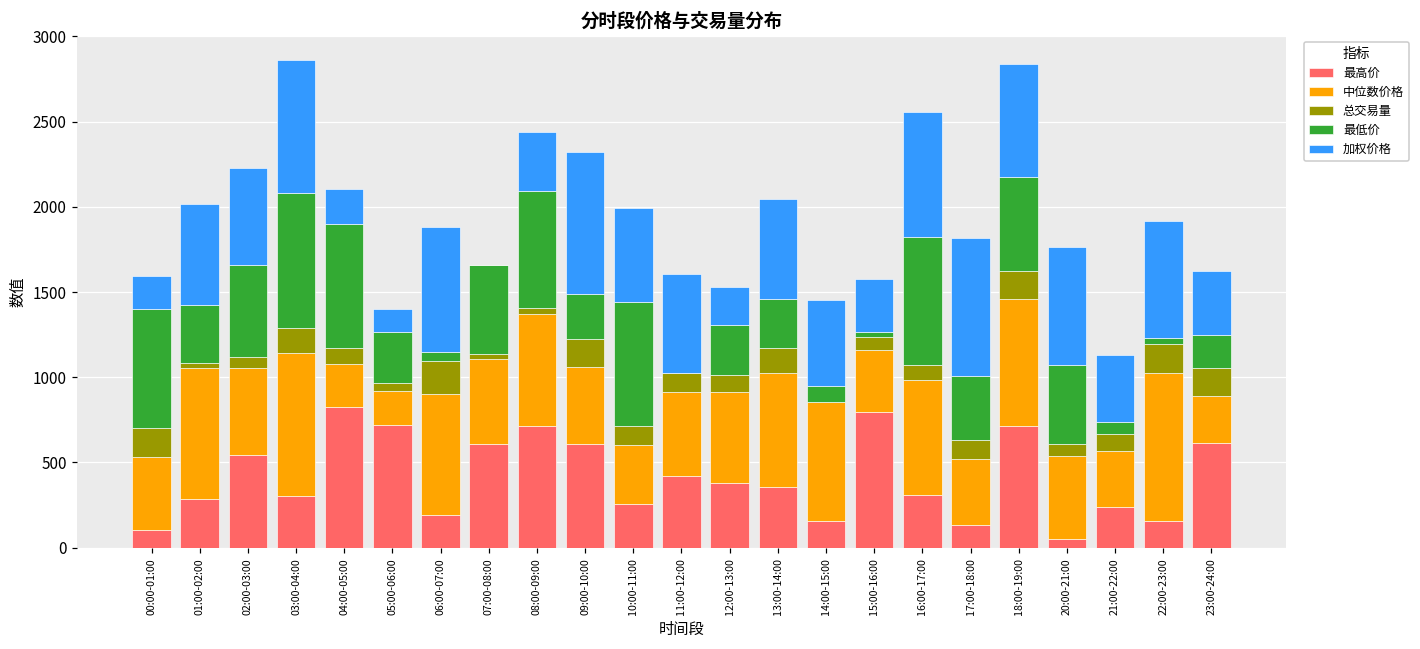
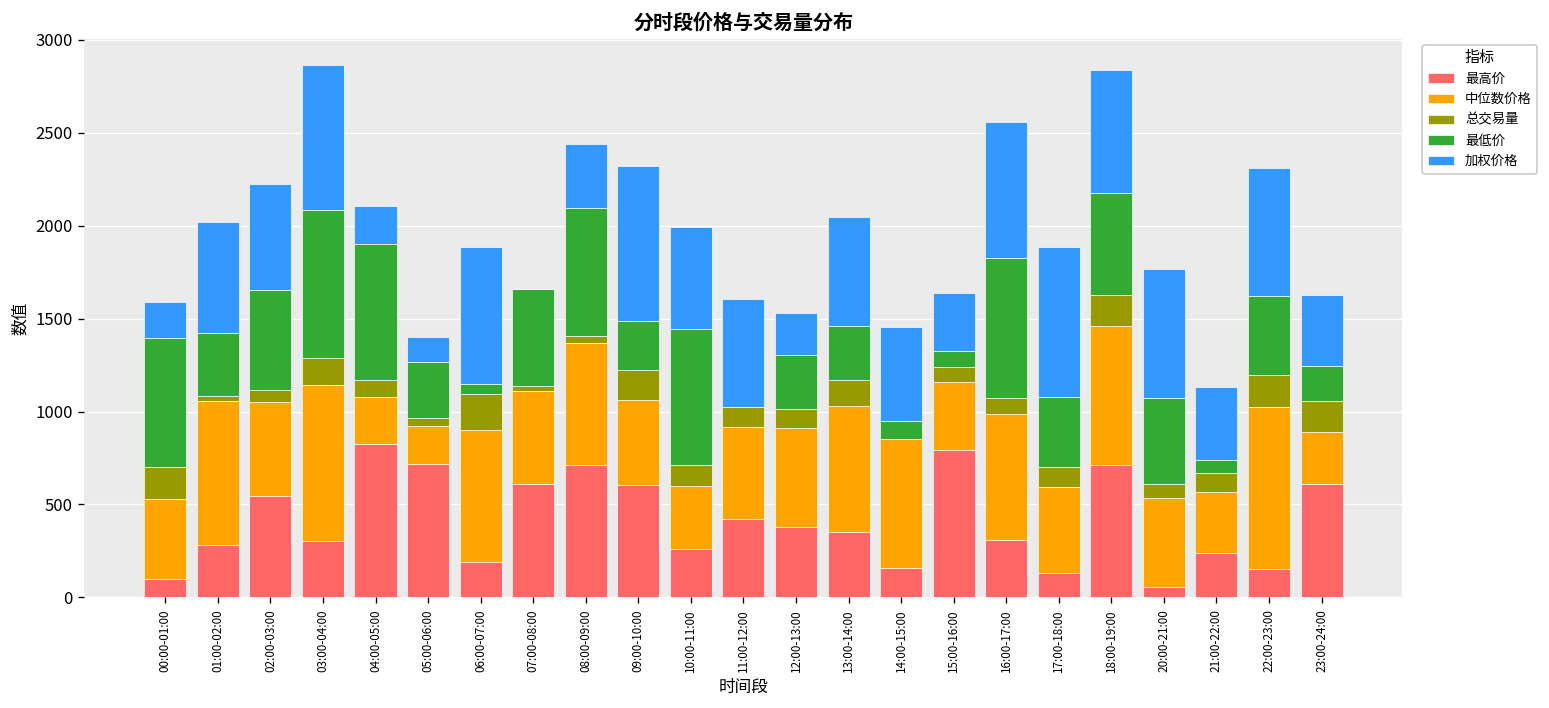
  {
    "最高价": {
      "00:00-01:00": 100,
      "01:00-02:00": 280,
      "02:00-03:00": 540,
      "03:00-04:00": 300,
      "04:00-05:00": 820,
      "05:00-06:00": 720,
      "06:00-07:00": 190,
      "07:00-08:00": 610,
      "08:00-09:00": 710,
      "09:00-10:00": 610,
      "10:00-11:00": 260,
      "11:00-12:00": 420,
      "12:00-13:00": 380,
      "13:00-14:00": 350,
      "14:00-15:00": 160,
      "15:00-16:00": 790,
      "16:00-17:00": 310,
      "17:00-18:00": 130,
      "18:00-19:00": 710,
      "20:00-21:00": 50,
      "21:00-22:00": 240,
      "22:00-23:00": 150,
      "23:00-24:00": 610
    },
    "中位数价格": {
      "00:00-01:00": 430,
      "01:00-02:00": 770,
      "02:00-03:00": 510,
      "03:00-04:00": 840,
      "04:00-05:00": 250,
      "05:00-06:00": 200,
      "06:00-07:00": 710,
      "07:00-08:00": 500,
      "08:00-09:00": 660,
      "09:00-10:00": 450,
      "10:00-11:00": 340,
      "11:00-12:00": 490,
      "12:00-13:00": 540,
      "13:00-14:00": 670,
      "14:00-15:00": 700,
      "15:00-16:00": 370,
      "16:00-17:00": 670,
-     "17:00-18:00": 390,
+     "17:00-18:00": 460,
      "18:00-19:00": 750,
      "20:00-21:00": 480,
      "21:00-22:00": 330,
      "22:00-23:00": 870,
      "23:00-24:00": 280
    },
    "总交易量": {
      "00:00-01:00": 170,
      "01:00-02:00": 30,
      "02:00-03:00": 60,
      "03:00-04:00": 150,
      "04:00-05:00": 90,
      "05:00-06:00": 50,
      "06:00-07:00": 190,
      "07:00-08:00": 30,
      "08:00-09:00": 40,
      "09:00-10:00": 160,
      "10:00-11:00": 110,
      "11:00-12:00": 110,
      "12:00-13:00": 100,
      "13:00-14:00": 140,
      "15:00-16:00": 80,
      "16:00-17:00": 90,
      "17:00-18:00": 110,
      "18:00-19:00": 170,
      "20:00-21:00": 70,
      "21:00-22:00": 100,
      "22:00-23:00": 170,
      "23:00-24:00": 170
    },
    "最低价": {
      "00:00-01:00": 700,
      "01:00-02:00": 340,
      "02:00-03:00": 540,
      "03:00-04:00": 800,
      "04:00-05:00": 730,
      "05:00-06:00": 300,
      "06:00-07:00": 50,
      "07:00-08:00": 520,
      "08:00-09:00": 690,
      "09:00-10:00": 260,
      "10:00-11:00": 730,
      "11:00-12:00": 0,
      "12:00-13:00": 290,
      "13:00-14:00": 290,
      "14:00-15:00": 90,
-     "15:00-16:00": 30,
+     "15:00-16:00": 90,
      "16:00-17:00": 750,
      "17:00-18:00": 380,
      "18:00-19:00": 550,
      "20:00-21:00": 460,
      "21:00-22:00": 70,
-     "22:00-23:00": 30,
+     "22:00-23:00": 430,
      "23:00-24:00": 190
    },
    "加权价格": {
      "00:00-01:00": 190,
      "01:00-02:00": 600,
      "02:00-03:00": 570,
      "03:00-04:00": 780,
      "04:00-05:00": 210,
      "05:00-06:00": 140,
      "06:00-07:00": 740,
      "07:00-08:00": 0,
      "08:00-09:00": 350,
      "09:00-10:00": 830,
      "10:00-11:00": 550,
      "11:00-12:00": 580,
      "12:00-13:00": 220,
      "13:00-14:00": 590,
      "14:00-15:00": 500,
      "15:00-16:00": 310,
      "16:00-17:00": 730,
      "17:00-18:00": 810,
      "18:00-19:00": 670,
      "20:00-21:00": 690,
      "21:00-22:00": 390,
      "22:00-23:00": 690,
      "23:00-24:00": 380
    }
  }
